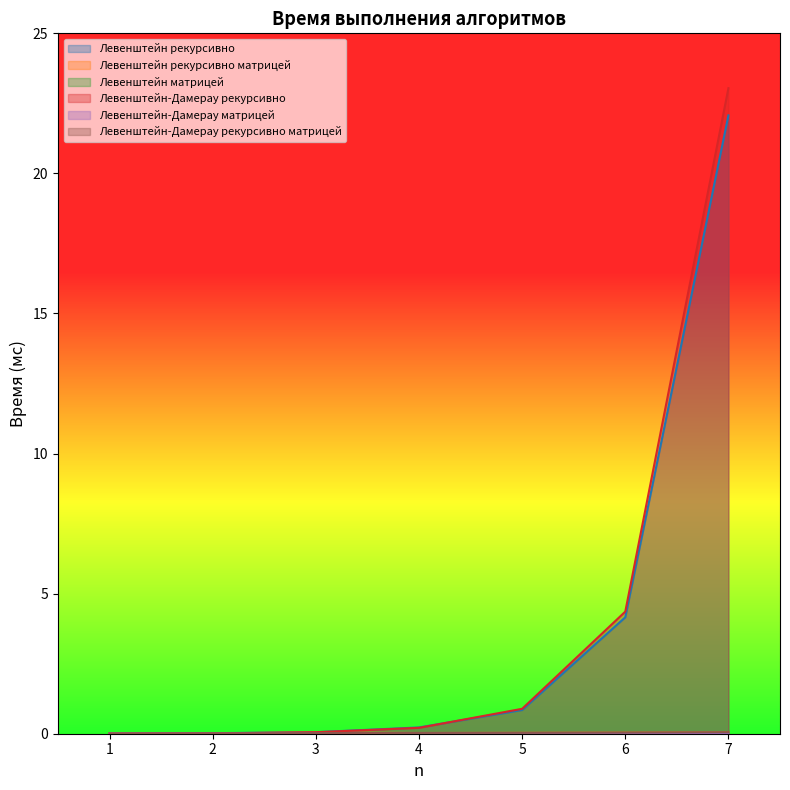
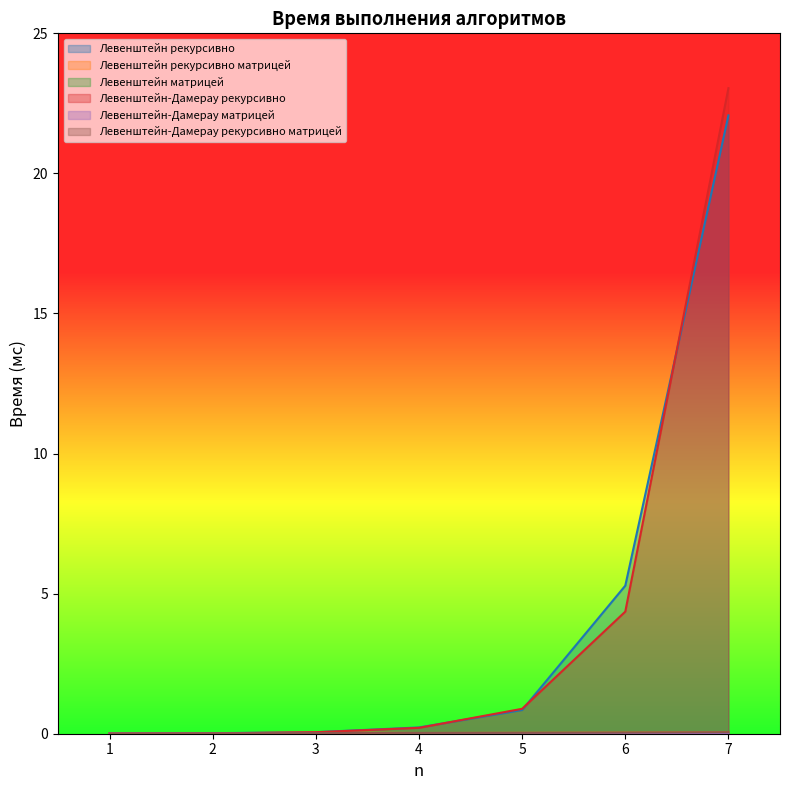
  {
    "Левенштейн рекурсивно": {
-     "6": 4.2,
+     "6": 5.3,
      "7": 22.1
    }
  }
